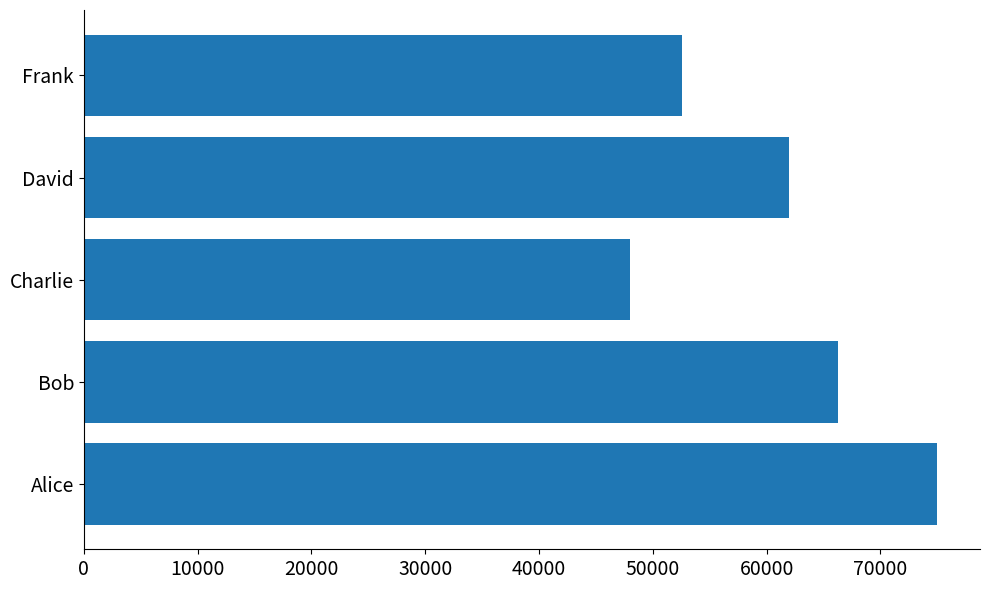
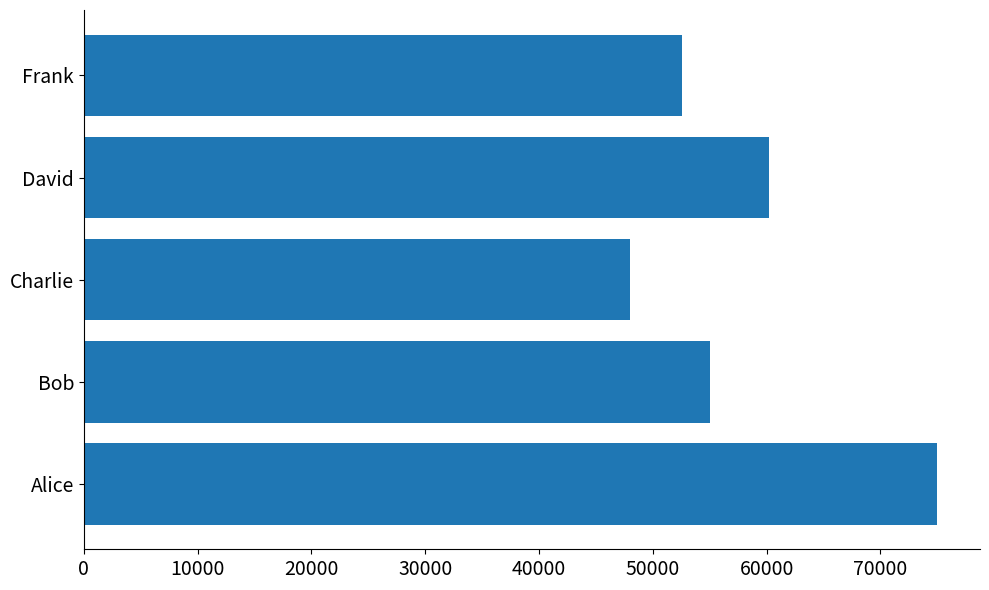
  {
    "Frank": 52600,
-   "David": 62000,
+   "David": 60200,
    "Charlie": 48000,
-   "Bob": 66300,
+   "Bob": 55000,
    "Alice": 75000
  }
